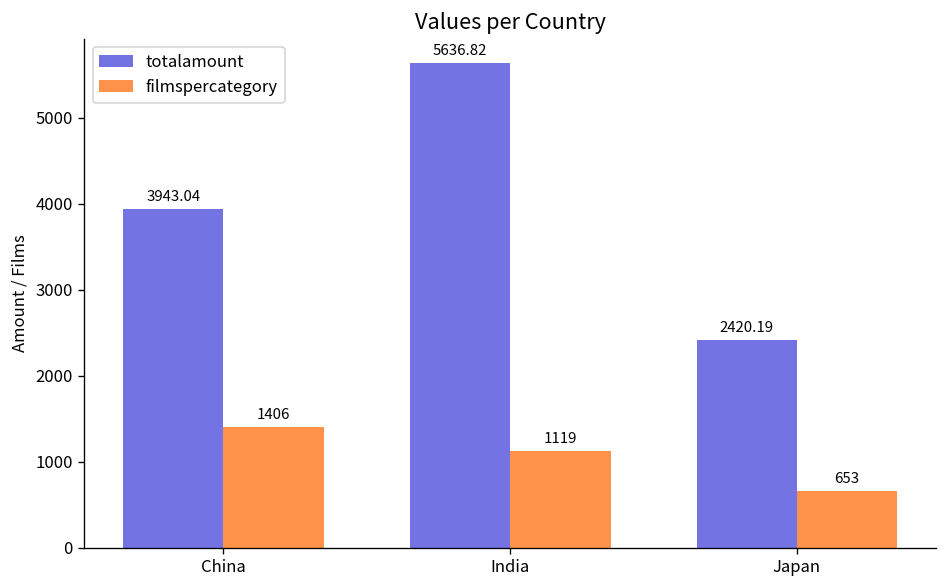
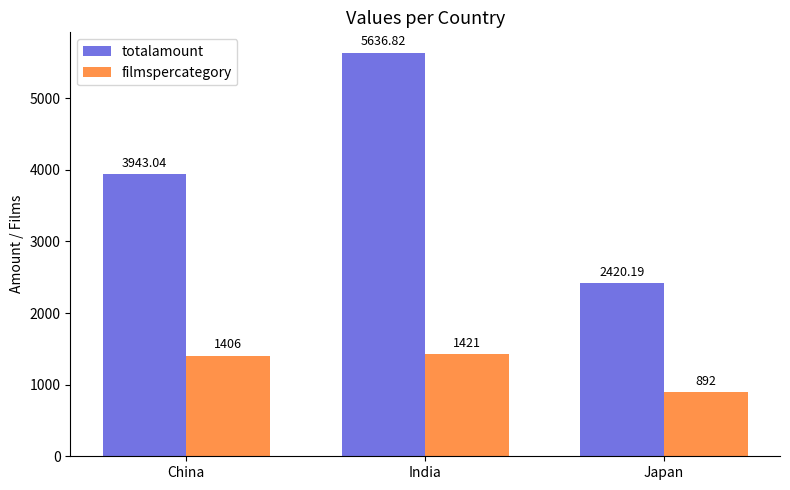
  {
    "totalamount": {
      "China": 3943.04,
      "India": 5636.82,
      "Japan": 2420.19
    },
    "filmspercategory": {
      "China": 1406,
-     "India": 1119,
-     "Japan": 653
+     "India": 1421,
+     "Japan": 892
    }
  }
